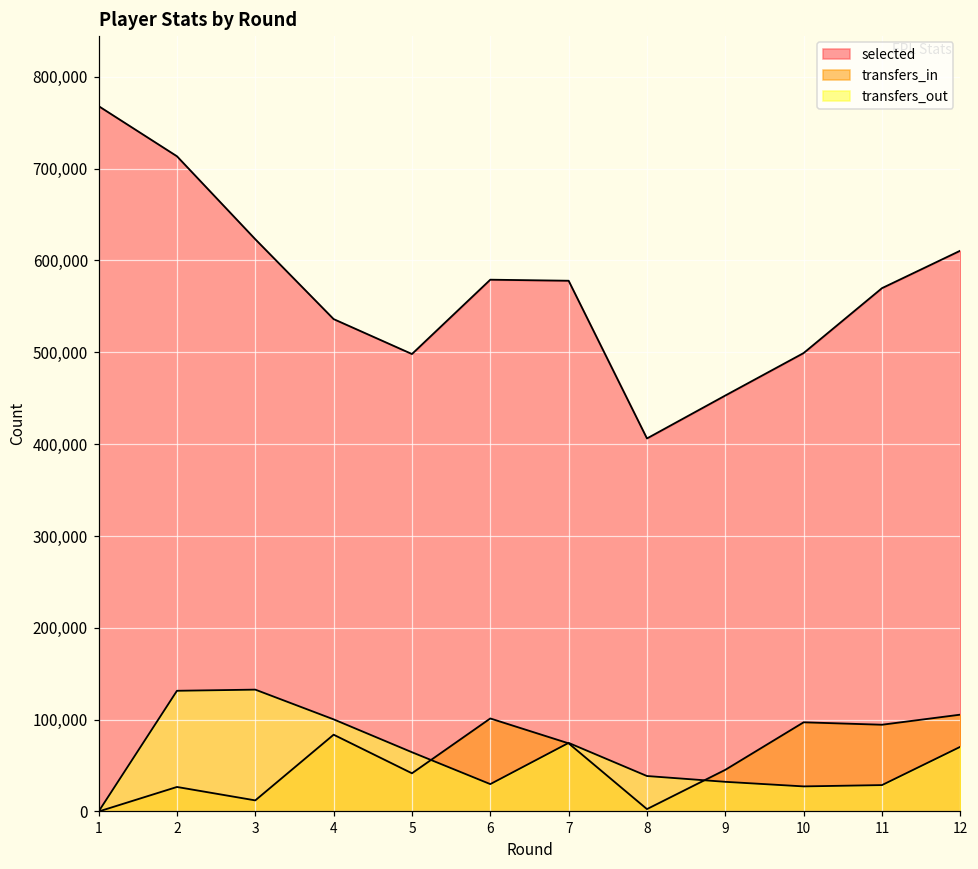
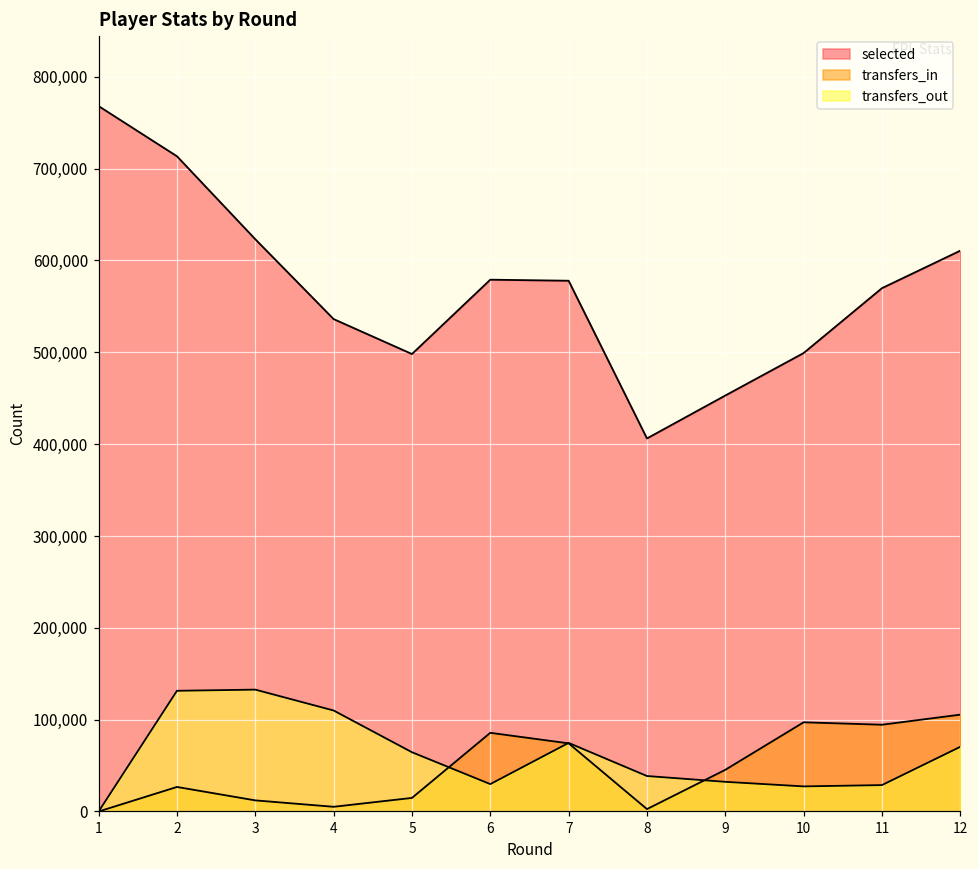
  {
    "selected": {
      "1": "770,000",
      "2": "710,000",
      "3": "620,000",
      "4": "540,000",
      "5": "500,000",
      "6": "580,000",
      "7": "580,000",
      "8": "410,000",
      "9": "450,000",
      "10": "500,000",
      "11": "570,000",
      "12": "610,000"
    },
    "transfers_in": {
      "2": "30,000",
      "3": "10,000",
-     "4": "80,000",
-     "5": "40,000",
-     "6": "100,000",
+     "4": "10,000",
+     "5": "10,000",
+     "6": "90,000",
      "8": "0",
      "9": "50,000",
      "10": "100,000",
      "11": "90,000",
      "12": "110,000"
    },
    "transfers_out": {
      "2": "130,000",
      "3": "130,000",
-     "4": "100,000",
+     "4": "110,000",
      "5": "60,000",
      "6": "30,000",
      "8": "40,000",
      "9": "30,000",
      "10": "30,000",
      "11": "30,000",
      "12": "70,000"
    }
  }
